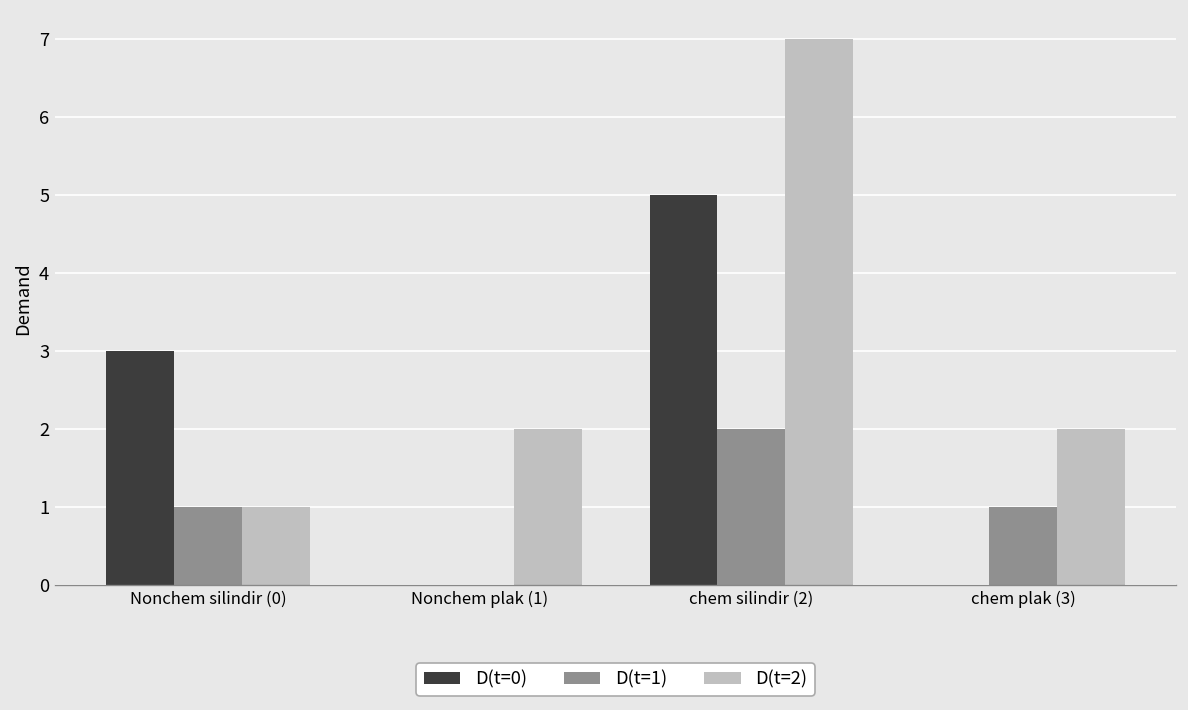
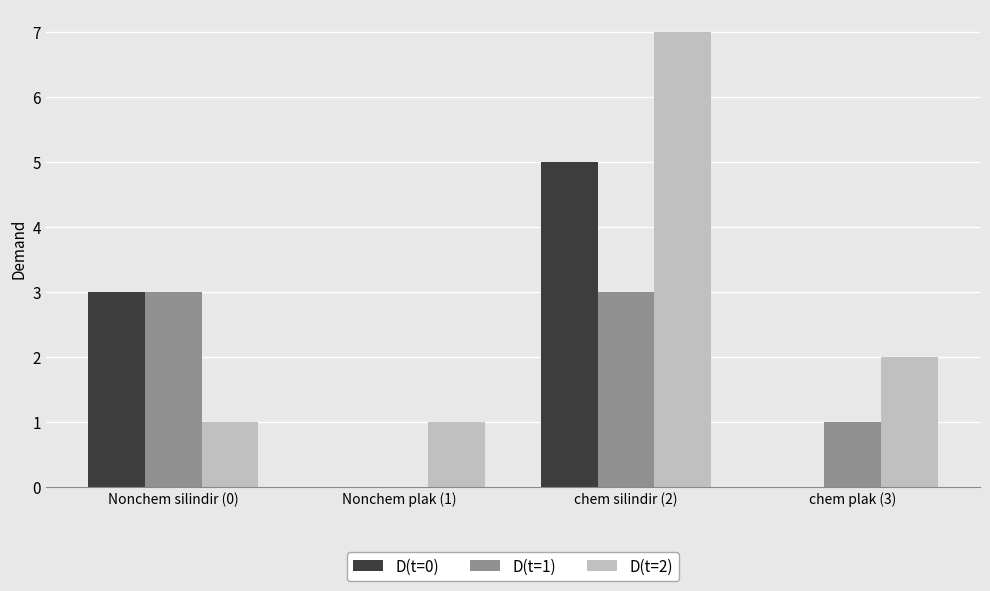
  {
    "D(t=0)": {
      "Nonchem silindir (0)": 3,
      "Nonchem plak (1)": 0,
      "chem silindir (2)": 5,
      "chem plak (3)": 0
    },
    "D(t=1)": {
-     "Nonchem silindir (0)": 1,
+     "Nonchem silindir (0)": 3,
      "Nonchem plak (1)": 0,
-     "chem silindir (2)": 2,
+     "chem silindir (2)": 3,
      "chem plak (3)": 1
    },
    "D(t=2)": {
      "Nonchem silindir (0)": 1,
-     "Nonchem plak (1)": 2,
+     "Nonchem plak (1)": 1,
      "chem silindir (2)": 7,
      "chem plak (3)": 2
    }
  }
